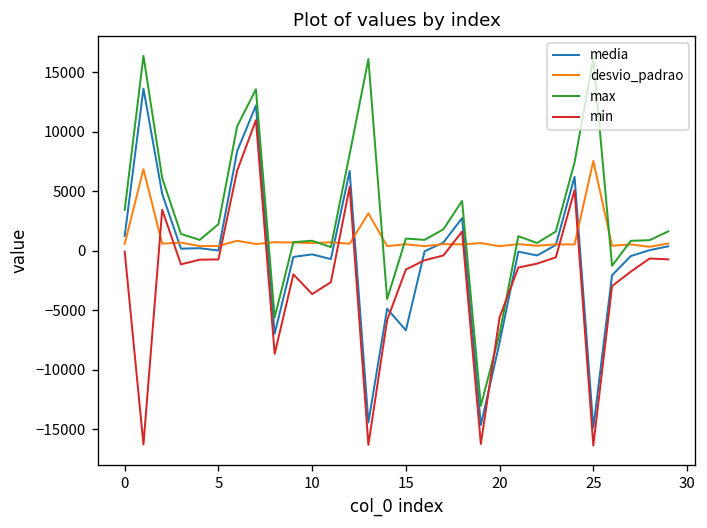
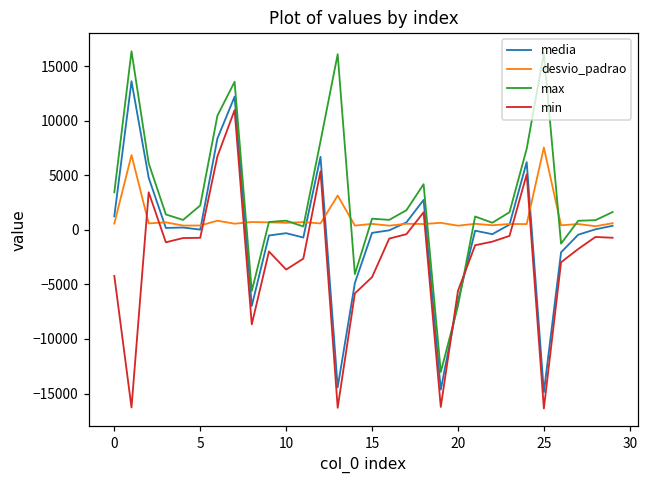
  {
    "media": {
      "0": 1000,
      "5": 0,
      "10": 0,
-     "15": -7000,
-     "20": -8000,
+     "15": 0,
+     "20": -7000,
      "25": -15000
    },
    "desvio_padrao": {
      "0": 1000,
      "5": 0,
      "15": 1000,
      "20": 0,
      "25": 8000
    },
    "max": {
      "0": 3000,
      "5": 2000,
      "15": 1000,
      "20": -7000
    },
    "min": {
-     "0": 0,
+     "0": -4000,
      "5": -1000,
      "10": -4000,
-     "15": -2000,
+     "15": -4000,
      "20": -6000,
      "25": -16000
    }
  }
